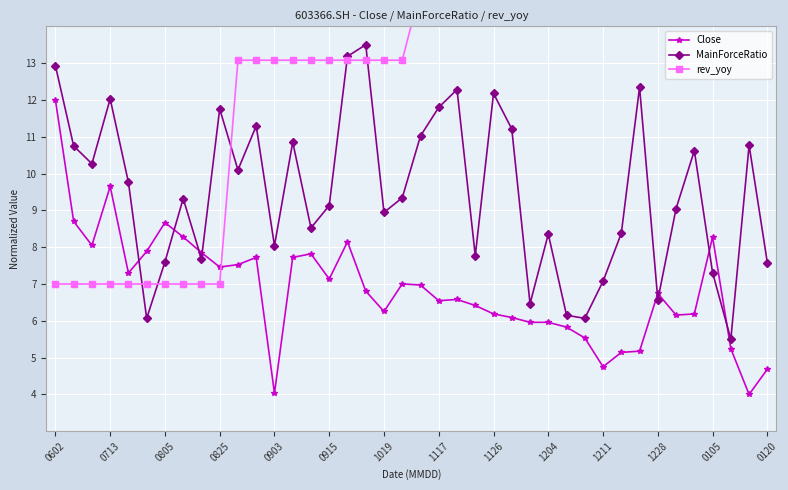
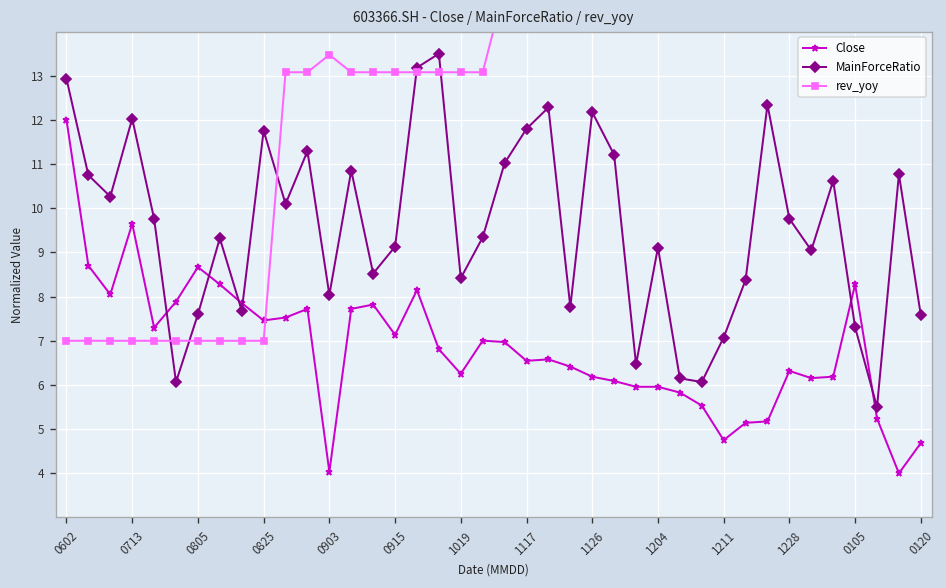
  {
    "Close": {
      "0602": 12.0,
      "0713": 9.6,
      "0805": 8.7,
      "0825": 7.5,
      "0903": 4.0,
      "0915": 7.1,
      "1019": 6.3,
      "1117": 6.5,
      "1126": 6.2,
      "1204": 6.0,
      "1211": 4.8,
-     "1228": 6.7,
+     "1228": 6.3,
      "0105": 8.3,
      "0120": 4.7
    },
    "MainForceRatio": {
      "0602": 12.9,
      "0713": 12.0,
      "0805": 7.6,
      "0825": 11.8,
      "0903": 8.0,
      "0915": 9.1,
-     "1019": 8.9,
+     "1019": 8.4,
      "1117": 11.8,
      "1126": 12.2,
-     "1204": 8.4,
+     "1204": 9.1,
      "1211": 7.1,
-     "1228": 6.6,
+     "1228": 9.8,
      "0105": 7.3,
      "0120": 7.6
    },
    "rev_yoy": {
      "0602": 7.0,
      "0713": 7.0,
      "0805": 7.0,
      "0825": 7.0,
-     "0903": 13.1,
+     "0903": 13.5,
      "0915": 13.1,
      "1019": 13.1
    }
  }
